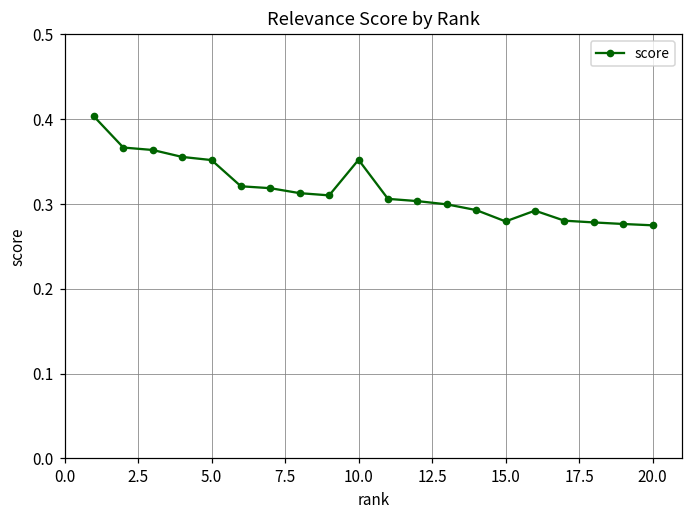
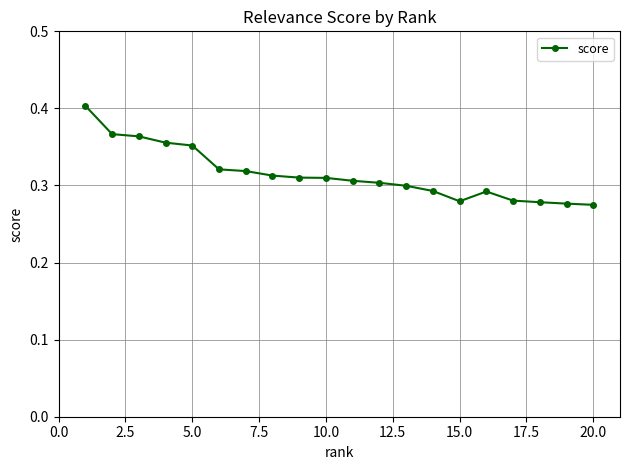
  {
    "5.0": 0.35,
-   "10.0": 0.35,
+   "10.0": 0.31,
    "15.0": 0.28,
    "20.0": 0.27
  }
